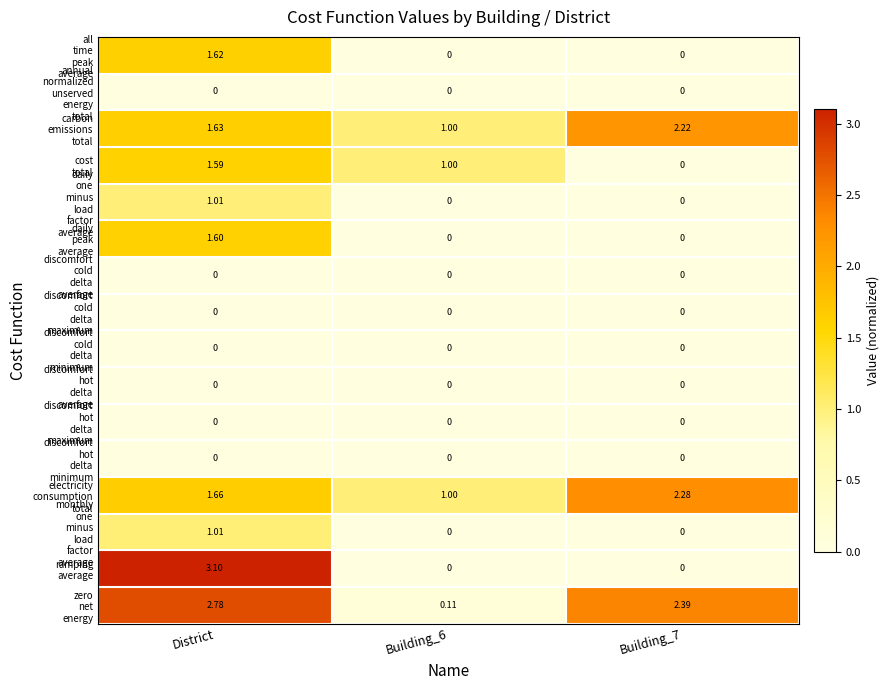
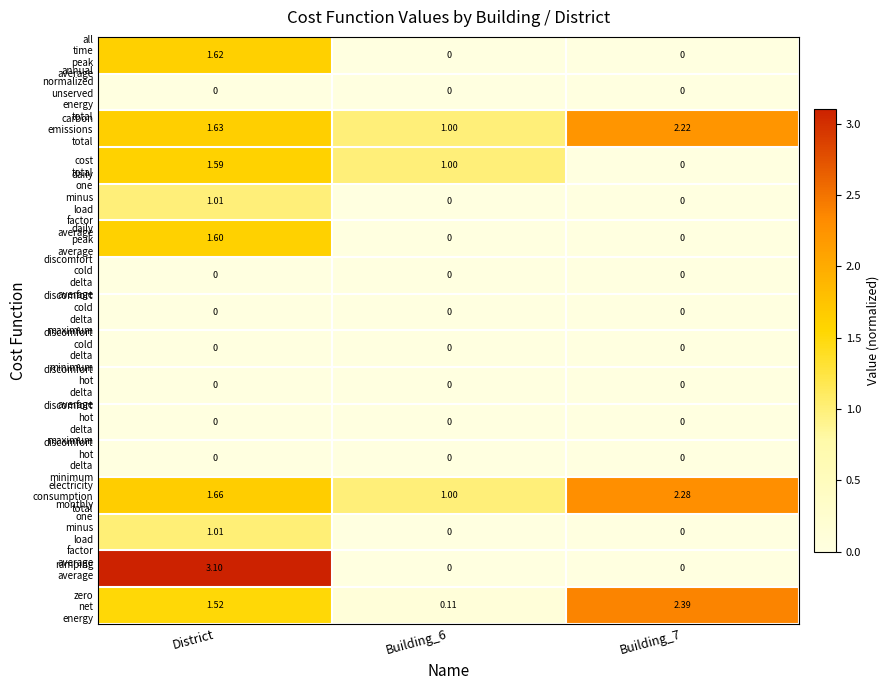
  {
    "zero net energy": {
-     "District": 2.78,
+     "District": 1.52,
      "Building_6": 0.11,
      "Building_7": 2.39
    }
  }
